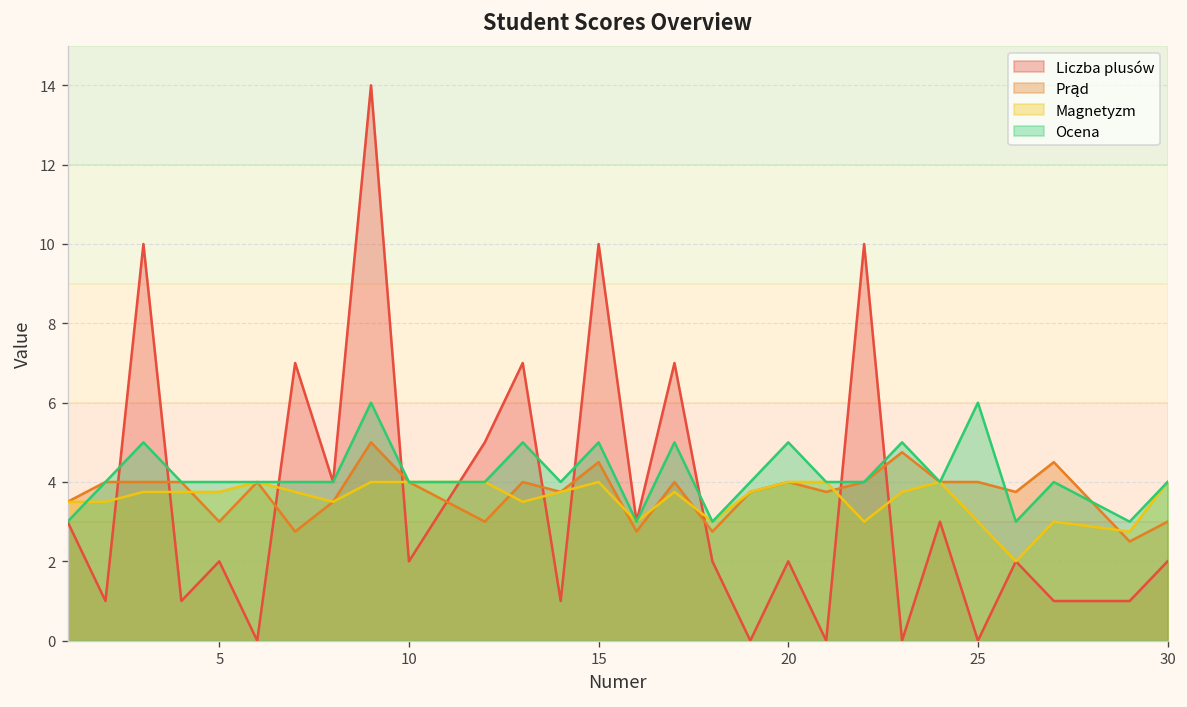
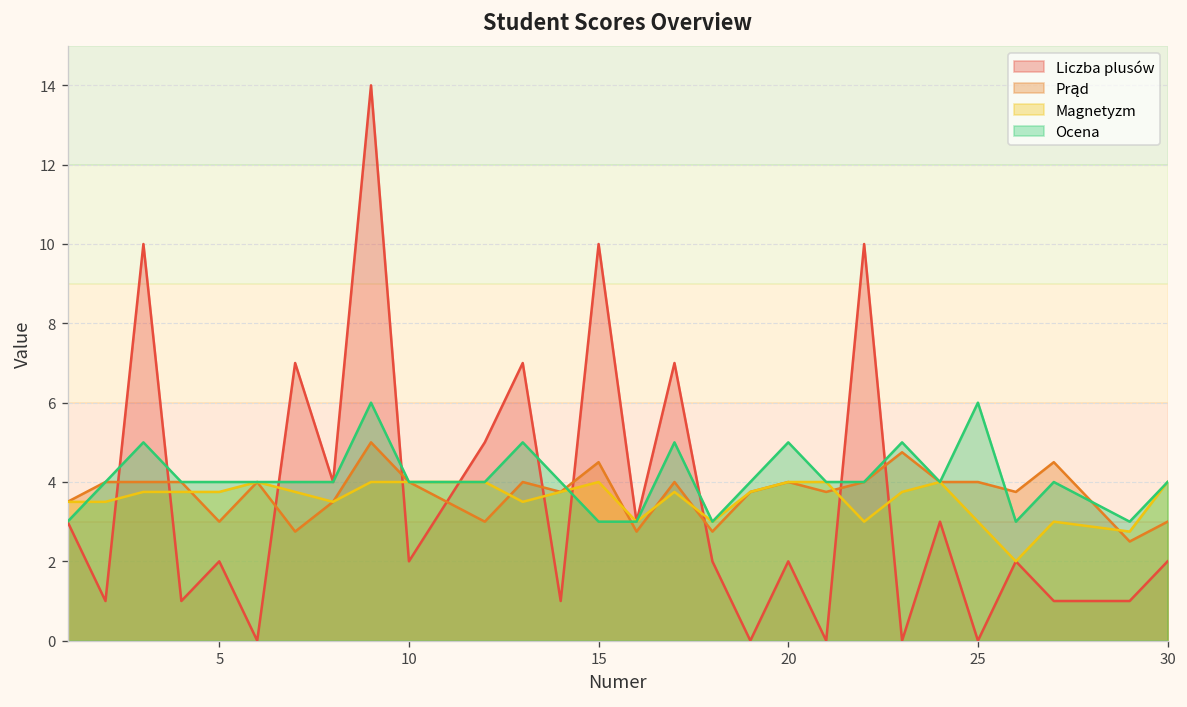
  {
    "Ocena": {
      "5": 4,
-     "15": 5,
+     "15": 3,
      "20": 5,
      "25": 6
    }
  }
